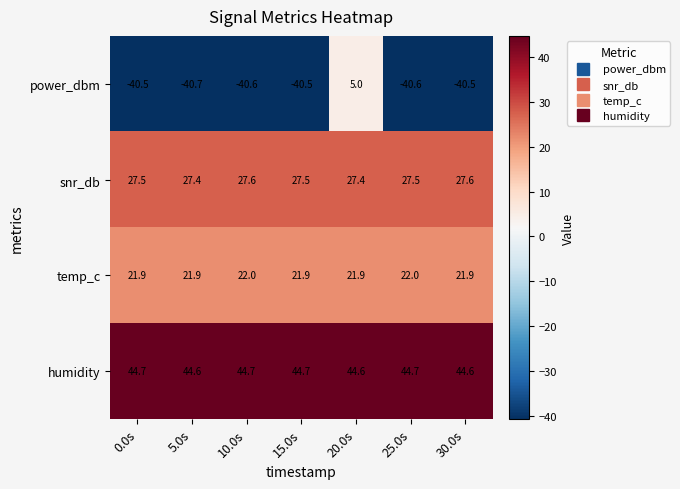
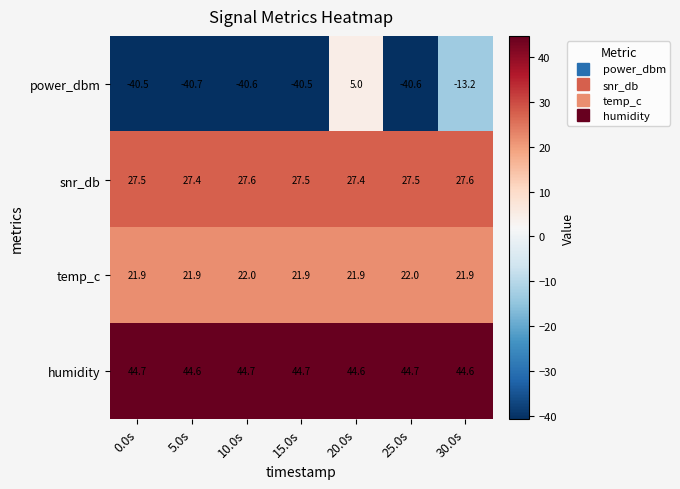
  {
    "power_dbm": {
      "0.0s": -40.5,
      "5.0s": -40.7,
      "10.0s": -40.6,
      "15.0s": -40.5,
      "20.0s": 5.0,
      "25.0s": -40.6,
-     "30.0s": -40.5
+     "30.0s": -13.2
    },
    "snr_db": {
      "0.0s": 27.5,
      "5.0s": 27.4,
      "10.0s": 27.6,
      "15.0s": 27.5,
      "20.0s": 27.4,
      "25.0s": 27.5,
      "30.0s": 27.6
    },
    "temp_c": {
      "0.0s": 21.9,
      "5.0s": 21.9,
      "10.0s": 22.0,
      "15.0s": 21.9,
      "20.0s": 21.9,
      "25.0s": 22.0,
      "30.0s": 21.9
    },
    "humidity": {
      "0.0s": 44.7,
      "5.0s": 44.6,
      "10.0s": 44.7,
      "15.0s": 44.7,
      "20.0s": 44.6,
      "25.0s": 44.7,
      "30.0s": 44.6
    }
  }
